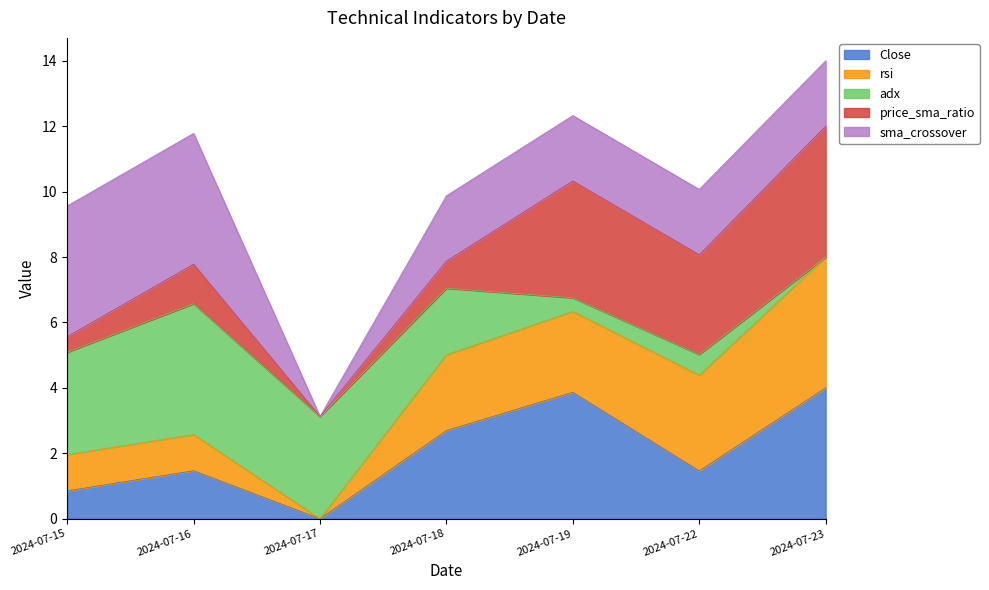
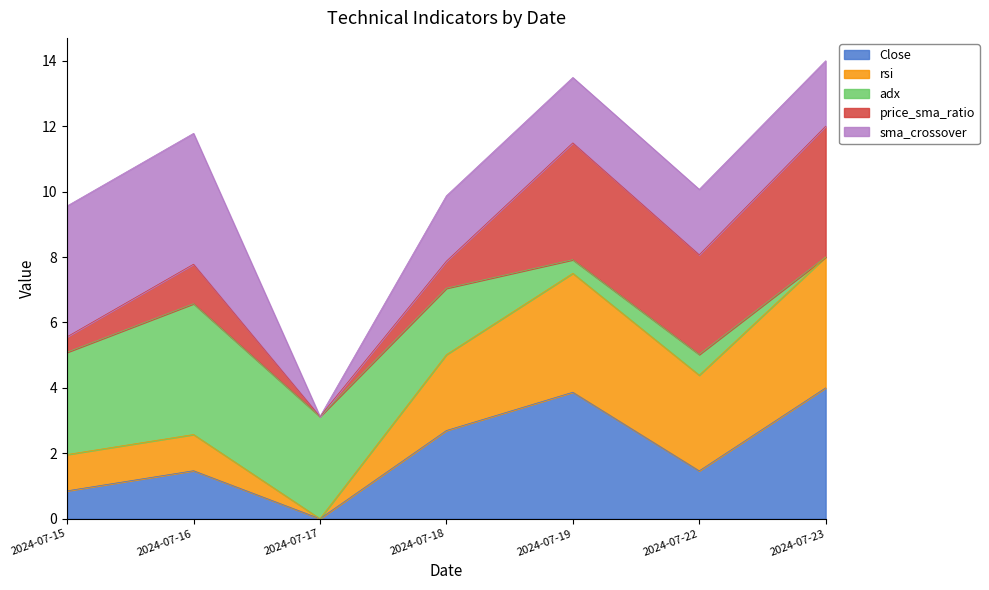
  {
    "Close": {
      "2024-07-15": 0.9,
      "2024-07-16": 1.5,
      "2024-07-18": 2.7,
      "2024-07-19": 3.9,
      "2024-07-22": 1.5,
      "2024-07-23": 4.0
    },
    "rsi": {
      "2024-07-15": 1.1,
      "2024-07-16": 1.1,
      "2024-07-18": 2.3,
-     "2024-07-19": 2.5,
+     "2024-07-19": 3.6,
      "2024-07-22": 2.9
    },
    "adx": {
      "2024-07-15": 3.1,
      "2024-07-16": 4.0,
      "2024-07-18": 2.0,
      "2024-07-19": 0.4,
      "2024-07-22": 0.6
    },
    "price_sma_ratio": {
      "2024-07-15": 0.5,
      "2024-07-16": 1.2,
      "2024-07-18": 0.8,
      "2024-07-19": 3.6,
      "2024-07-22": 3.0,
      "2024-07-23": 4.0
    },
    "sma_crossover": {
      "2024-07-15": 4.0,
      "2024-07-16": 4.0,
      "2024-07-18": 2.0,
      "2024-07-19": 2.0,
      "2024-07-22": 2.0,
      "2024-07-23": 2.0
    }
  }
